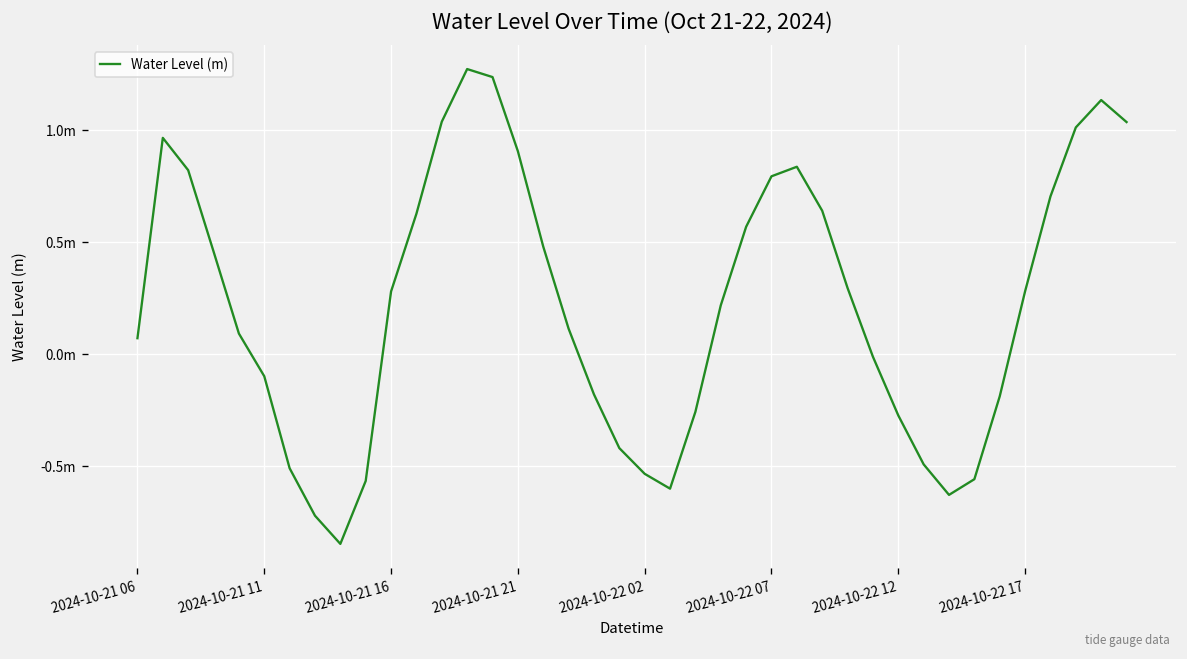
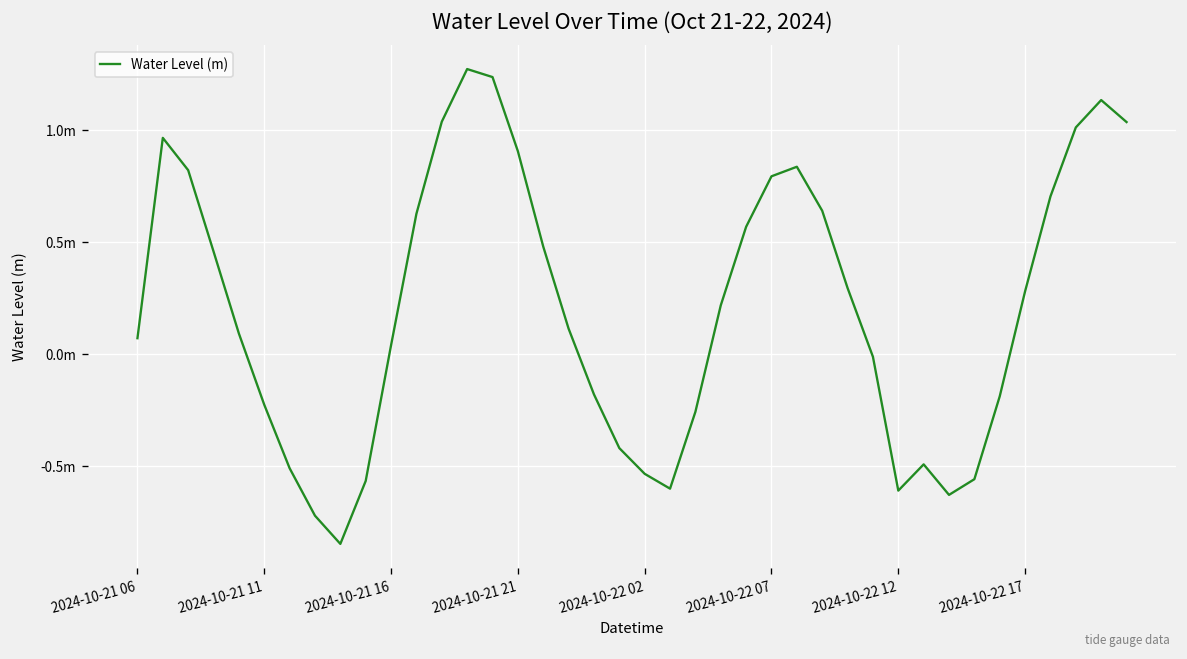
  {
    "2024-10-21 06": "0.07m",
-   "2024-10-21 11": "-0.10m",
-   "2024-10-21 16": "0.28m",
+   "2024-10-21 11": "-0.23m",
+   "2024-10-21 16": "0.04m",
    "2024-10-21 21": "0.90m",
    "2024-10-22 02": "-0.54m",
    "2024-10-22 07": "0.79m",
-   "2024-10-22 12": "-0.28m",
+   "2024-10-22 12": "-0.61m",
    "2024-10-22 17": "0.28m"
  }
